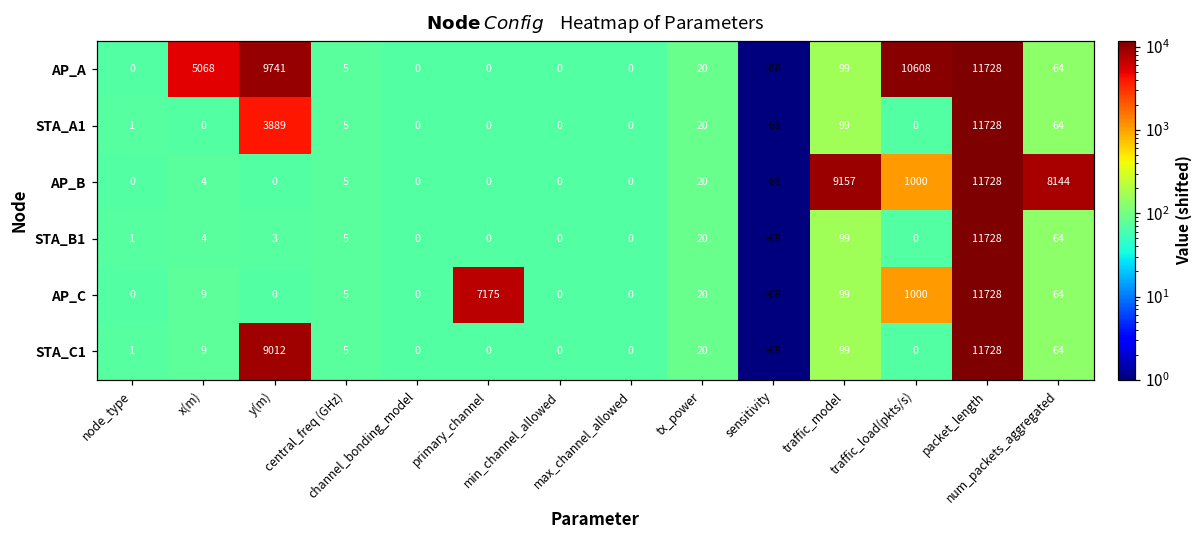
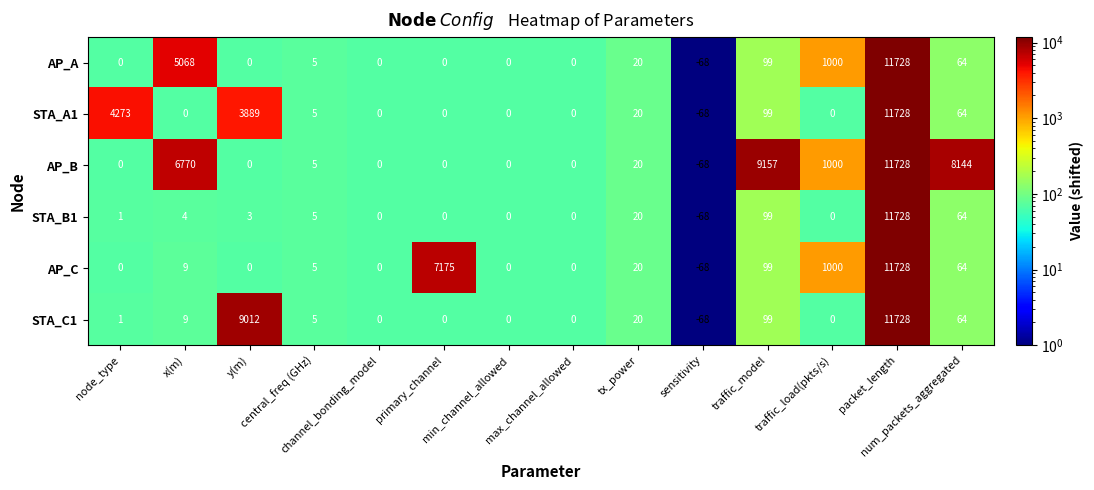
  {
    "AP_A": {
      "node_type": 0,
      "x(m)": 5068,
-     "y(m)": 9741,
+     "y(m)": 0,
      "central_freq (GHz)": 5,
      "channel_bonding_model": 0,
      "primary_channel": 0,
      "min_channel_allowed": 0,
      "max_channel_allowed": 0,
      "tx_power": 20,
      "sensitivity": -68,
      "traffic_model": 99,
-     "traffic_load(pkts/s)": 10608,
+     "traffic_load(pkts/s)": 1000,
      "packet_length": 11728,
      "num_packets_aggregated": 64
    },
    "STA_A1": {
-     "node_type": 1,
+     "node_type": 4273,
      "x(m)": 0,
      "y(m)": 3889,
      "central_freq (GHz)": 5,
      "channel_bonding_model": 0,
      "primary_channel": 0,
      "min_channel_allowed": 0,
      "max_channel_allowed": 0,
      "tx_power": 20,
      "sensitivity": -68,
      "traffic_model": 99,
      "traffic_load(pkts/s)": 0,
      "packet_length": 11728,
      "num_packets_aggregated": 64
    },
    "AP_B": {
      "node_type": 0,
-     "x(m)": 4,
+     "x(m)": 6770,
      "y(m)": 0,
      "central_freq (GHz)": 5,
      "channel_bonding_model": 0,
      "primary_channel": 0,
      "min_channel_allowed": 0,
      "max_channel_allowed": 0,
      "tx_power": 20,
      "sensitivity": -68,
      "traffic_model": 9157,
      "traffic_load(pkts/s)": 1000,
      "packet_length": 11728,
      "num_packets_aggregated": 8144
    },
    "STA_B1": {
      "node_type": 1,
      "x(m)": 4,
      "y(m)": 3,
      "central_freq (GHz)": 5,
      "channel_bonding_model": 0,
      "primary_channel": 0,
      "min_channel_allowed": 0,
      "max_channel_allowed": 0,
      "tx_power": 20,
      "sensitivity": -68,
      "traffic_model": 99,
      "traffic_load(pkts/s)": 0,
      "packet_length": 11728,
      "num_packets_aggregated": 64
    },
    "AP_C": {
      "node_type": 0,
      "x(m)": 9,
      "y(m)": 0,
      "central_freq (GHz)": 5,
      "channel_bonding_model": 0,
      "primary_channel": 7175,
      "min_channel_allowed": 0,
      "max_channel_allowed": 0,
      "tx_power": 20,
      "sensitivity": -68,
      "traffic_model": 99,
      "traffic_load(pkts/s)": 1000,
      "packet_length": 11728,
      "num_packets_aggregated": 64
    },
    "STA_C1": {
      "node_type": 1,
      "x(m)": 9,
      "y(m)": 9012,
      "central_freq (GHz)": 5,
      "channel_bonding_model": 0,
      "primary_channel": 0,
      "min_channel_allowed": 0,
      "max_channel_allowed": 0,
      "tx_power": 20,
      "sensitivity": -68,
      "traffic_model": 99,
      "traffic_load(pkts/s)": 0,
      "packet_length": 11728,
      "num_packets_aggregated": 64
    }
  }
